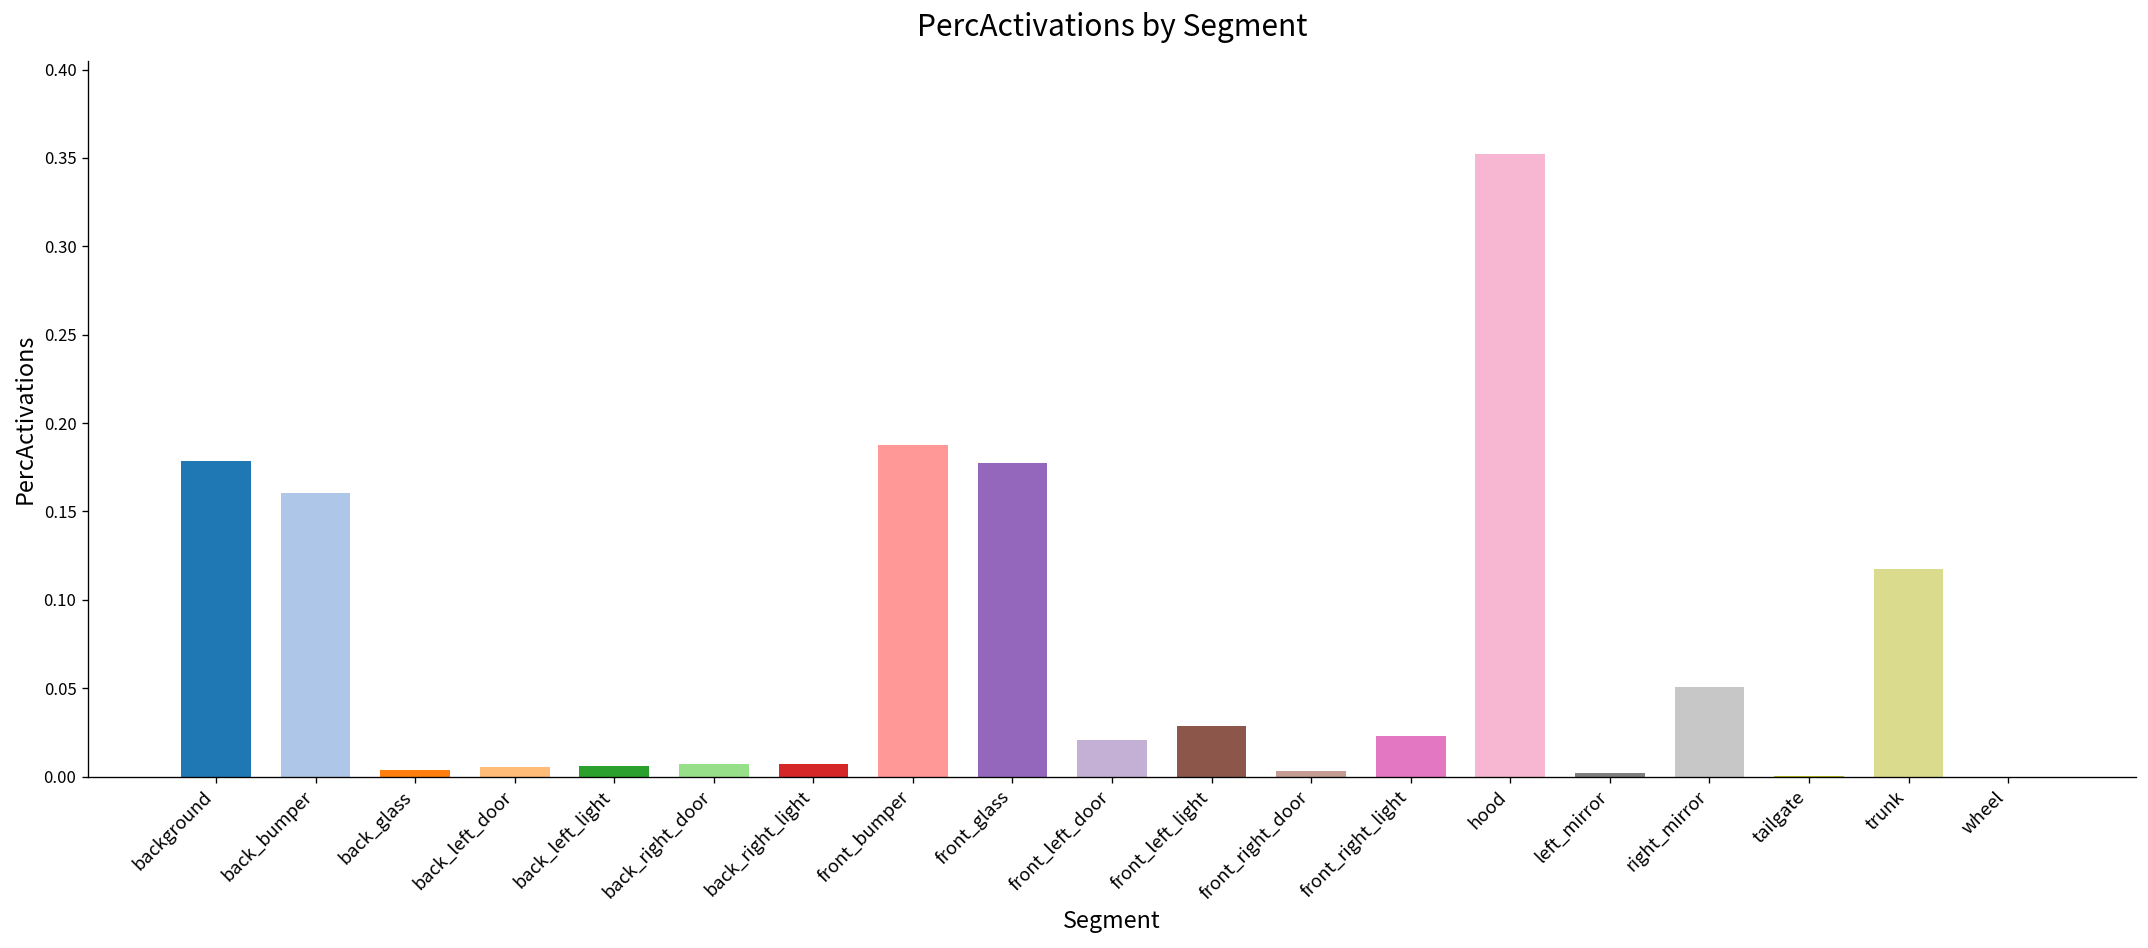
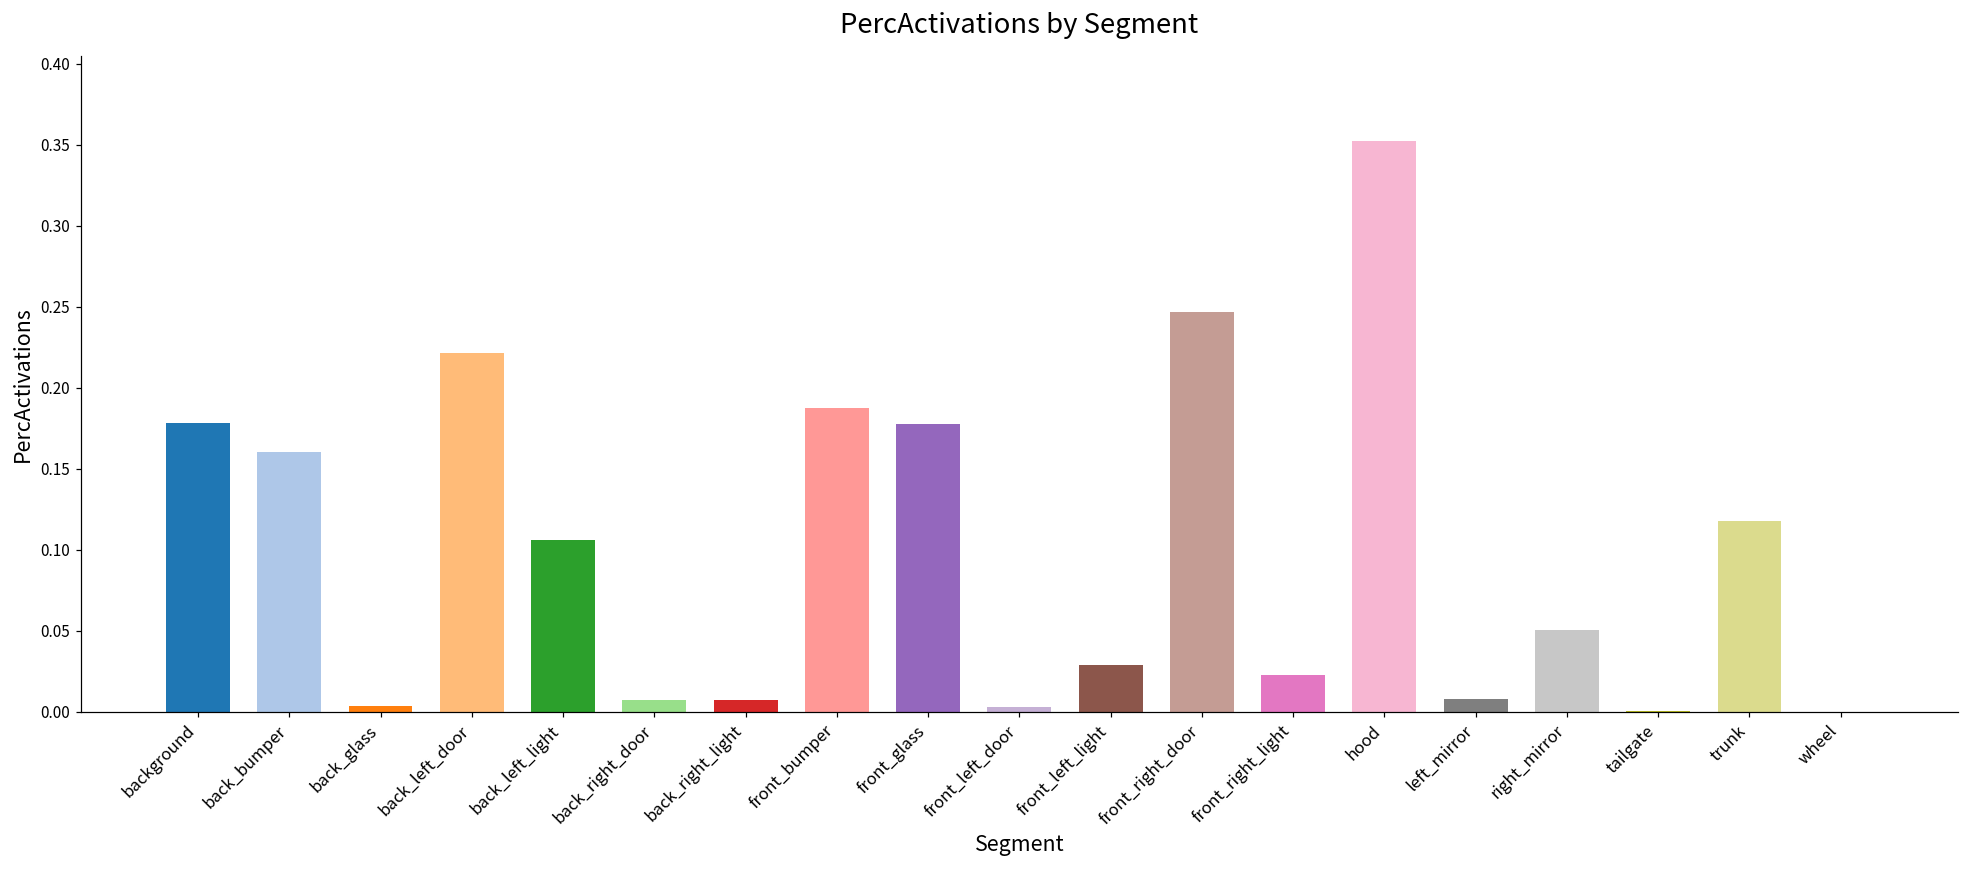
  {
    "background": 0.178,
    "back_bumper": 0.160,
    "back_glass": 0.004,
-   "back_left_door": 0.005,
-   "back_left_light": 0.006,
+   "back_left_door": 0.221,
+   "back_left_light": 0.106,
    "back_right_door": 0.007,
    "back_right_light": 0.007,
    "front_bumper": 0.188,
    "front_glass": 0.178,
-   "front_left_door": 0.021,
+   "front_left_door": 0.003,
    "front_left_light": 0.029,
-   "front_right_door": 0.003,
+   "front_right_door": 0.247,
    "front_right_light": 0.023,
    "hood": 0.352,
-   "left_mirror": 0.002,
+   "left_mirror": 0.008,
    "right_mirror": 0.051,
    "trunk": 0.118
  }
